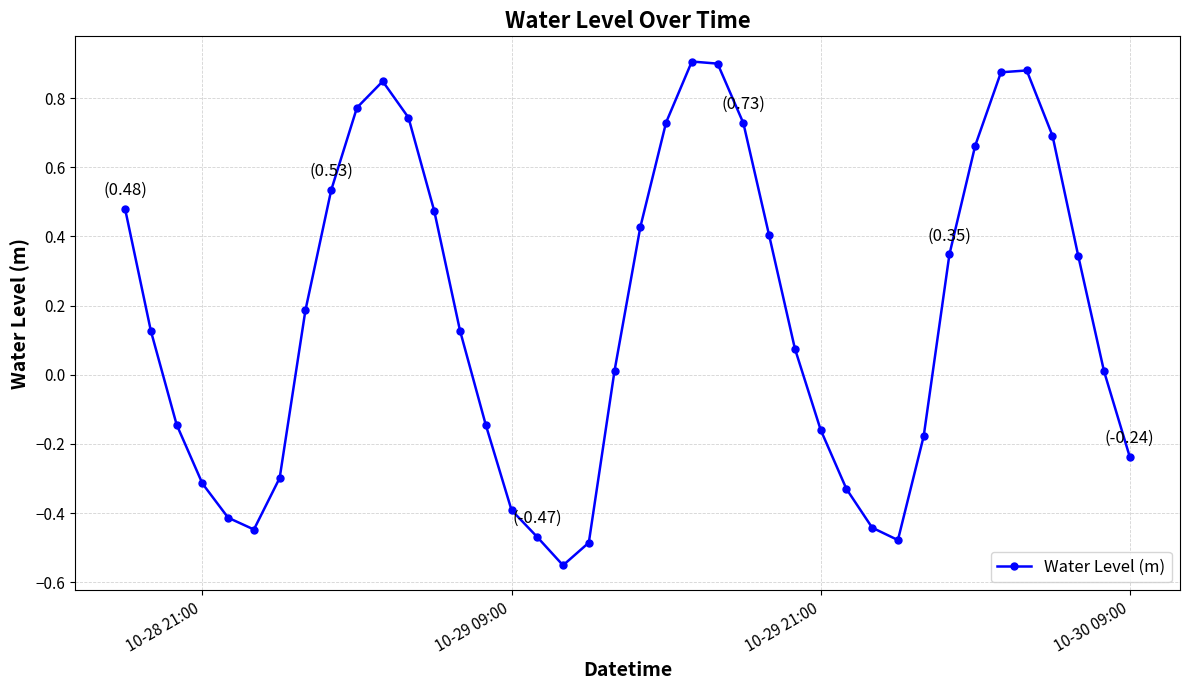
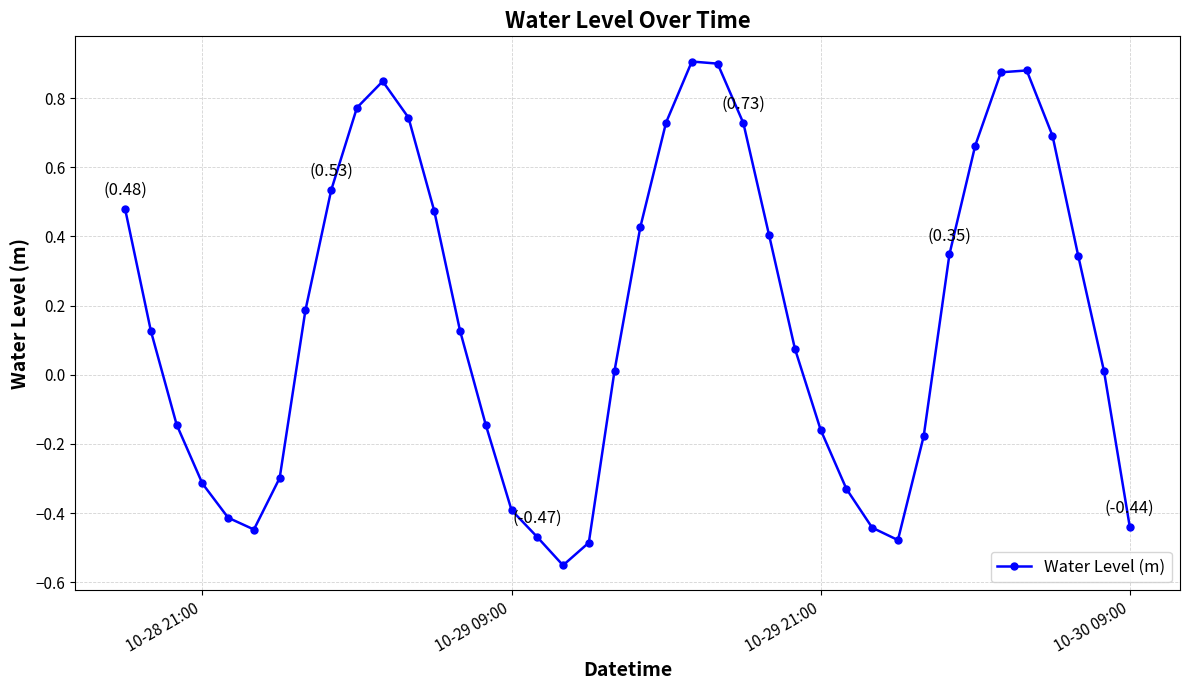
  {
-   "10-30 09:00": "(-0.24)"
+   "10-30 09:00": "(-0.44)"
  }
